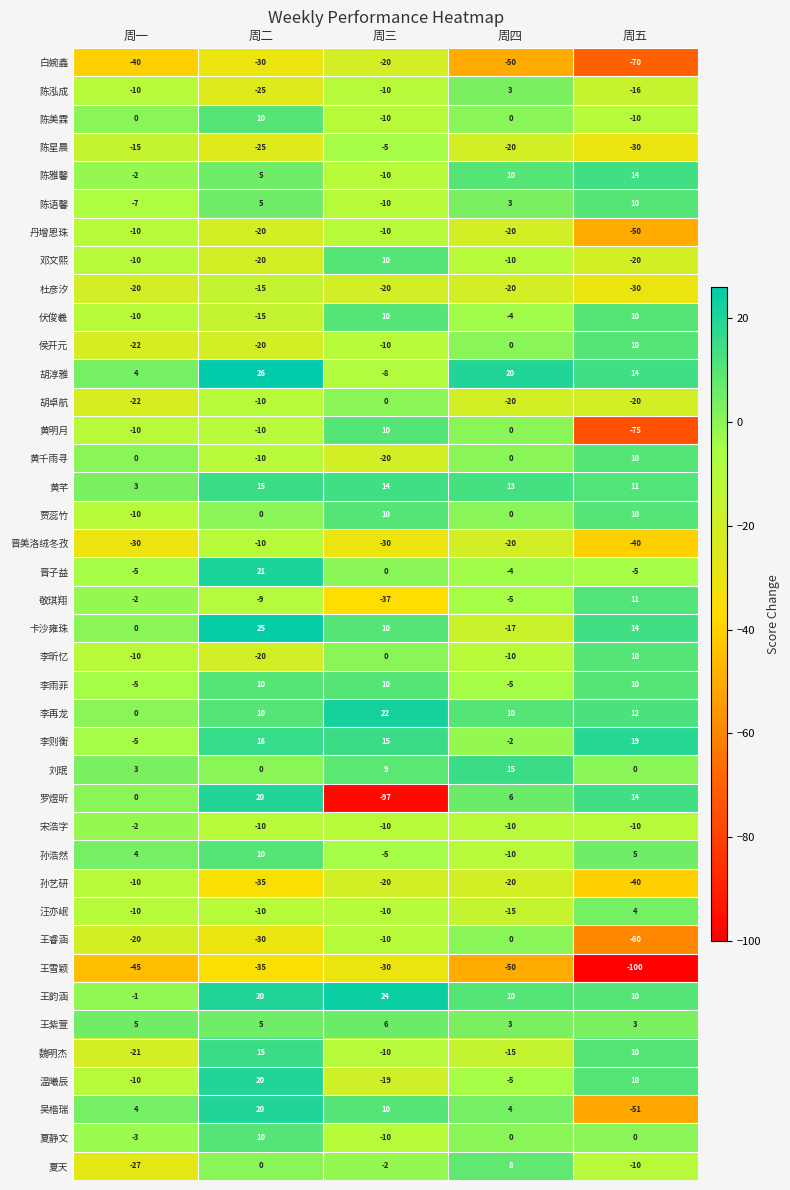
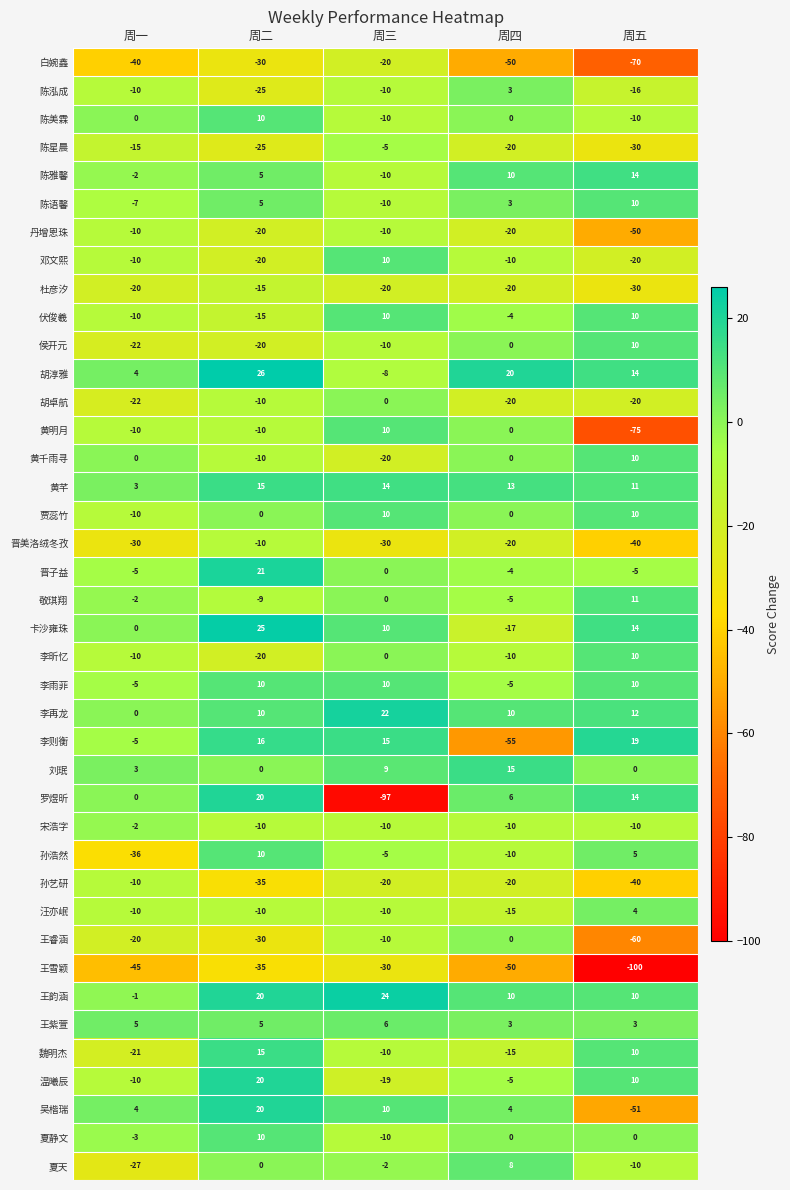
  {
    "白婉鑫": {
      "周一": -40,
      "周二": -30,
      "周三": -20,
      "周四": -50,
      "周五": -70
    },
    "陈泓成": {
      "周一": -10,
      "周二": -25,
      "周三": -10,
      "周四": 3,
      "周五": -16
    },
    "陈美霖": {
      "周一": 0,
      "周二": 10,
      "周三": -10,
      "周四": 0,
      "周五": -10
    },
    "陈星晨": {
      "周一": -15,
      "周二": -25,
      "周三": -5,
      "周四": -20,
      "周五": -30
    },
    "陈雅馨": {
      "周一": -2,
      "周二": 5,
      "周三": -10,
      "周四": 10,
      "周五": 14
    },
    "陈语馨": {
      "周一": -7,
      "周二": 5,
      "周三": -10,
      "周四": 3,
      "周五": 10
    },
    "丹增恩珠": {
      "周一": -10,
      "周二": -20,
      "周三": -10,
      "周四": -20,
      "周五": -50
    },
    "邓文熙": {
      "周一": -10,
      "周二": -20,
      "周三": 10,
      "周四": -10,
      "周五": -20
    },
    "杜彦汐": {
      "周一": -20,
      "周二": -15,
      "周三": -20,
      "周四": -20,
      "周五": -30
    },
    "伏俊羲": {
      "周一": -10,
      "周二": -15,
      "周三": 10,
      "周四": -4,
      "周五": 10
    },
    "侯开元": {
      "周一": -22,
      "周二": -20,
      "周三": -10,
      "周四": 0,
      "周五": 10
    },
    "胡淳雅": {
      "周一": 4,
      "周二": 26,
      "周三": -8,
      "周四": 20,
      "周五": 14
    },
    "胡卓航": {
      "周一": -22,
      "周二": -10,
      "周三": 0,
      "周四": -20,
      "周五": -20
    },
    "黄明月": {
      "周一": -10,
      "周二": -10,
      "周三": 10,
      "周四": 0,
      "周五": -75
    },
    "黄千雨寻": {
      "周一": 0,
      "周二": -10,
      "周三": -20,
      "周四": 0,
      "周五": 10
    },
    "黄芊": {
      "周一": 3,
      "周二": 15,
      "周三": 14,
      "周四": 13,
      "周五": 11
    },
    "贾蕊竹": {
      "周一": -10,
      "周二": 0,
      "周三": 10,
      "周四": 0,
      "周五": 10
    },
    "晋美洛绒冬孜": {
      "周一": -30,
      "周二": -10,
      "周三": -30,
      "周四": -20,
      "周五": -40
    },
    "晋子益": {
      "周一": -5,
      "周二": 21,
      "周三": 0,
      "周四": -4,
      "周五": -5
    },
    "敬琪翔": {
      "周一": -2,
      "周二": -9,
-     "周三": -37,
+     "周三": 0,
      "周四": -5,
      "周五": 11
    },
    "卡沙雍珠": {
      "周一": 0,
      "周二": 25,
      "周三": 10,
      "周四": -17,
      "周五": 14
    },
    "李昕忆": {
      "周一": -10,
      "周二": -20,
      "周三": 0,
      "周四": -10,
      "周五": 10
    },
    "李雨菲": {
      "周一": -5,
      "周二": 10,
      "周三": 10,
      "周四": -5,
      "周五": 10
    },
    "李再龙": {
      "周一": 0,
      "周二": 10,
      "周三": 22,
      "周四": 10,
      "周五": 12
    },
    "李则衡": {
      "周一": -5,
      "周二": 16,
      "周三": 15,
-     "周四": -2,
+     "周四": -55,
      "周五": 19
    },
    "刘珉": {
      "周一": 3,
      "周二": 0,
      "周三": 9,
      "周四": 15,
      "周五": 0
    },
    "罗煜昕": {
      "周一": 0,
      "周二": 20,
      "周三": -97,
      "周四": 6,
      "周五": 14
    },
    "宋浩字": {
      "周一": -2,
      "周二": -10,
      "周三": -10,
      "周四": -10,
      "周五": -10
    },
    "孙浩然": {
-     "周一": 4,
+     "周一": -36,
      "周二": 10,
      "周三": -5,
      "周四": -10,
      "周五": 5
    },
    "孙艺研": {
      "周一": -10,
      "周二": -35,
      "周三": -20,
      "周四": -20,
      "周五": -40
    },
    "汪亦岷": {
      "周一": -10,
      "周二": -10,
      "周三": -10,
      "周四": -15,
      "周五": 4
    },
    "王睿涵": {
      "周一": -20,
      "周二": -30,
      "周三": -10,
      "周四": 0,
      "周五": -60
    },
    "王雪颖": {
      "周一": -45,
      "周二": -35,
      "周三": -30,
      "周四": -50,
      "周五": -100
    },
    "王韵涵": {
      "周一": -1,
      "周二": 20,
      "周三": 24,
      "周四": 10,
      "周五": 10
    },
    "王紫萱": {
      "周一": 5,
      "周二": 5,
      "周三": 6,
      "周四": 3,
      "周五": 3
    },
    "魏明杰": {
      "周一": -21,
      "周二": 15,
      "周三": -10,
      "周四": -15,
      "周五": 10
    },
    "温曦辰": {
      "周一": -10,
      "周二": 20,
      "周三": -19,
      "周四": -5,
      "周五": 10
    },
    "吴楷瑞": {
      "周一": 4,
      "周二": 20,
      "周三": 10,
      "周四": 4,
      "周五": -51
    },
    "夏静文": {
      "周一": -3,
      "周二": 10,
      "周三": -10,
      "周四": 0,
      "周五": 0
    },
    "夏天": {
      "周一": -27,
      "周二": 0,
      "周三": -2,
      "周四": 8,
      "周五": -10
    }
  }
